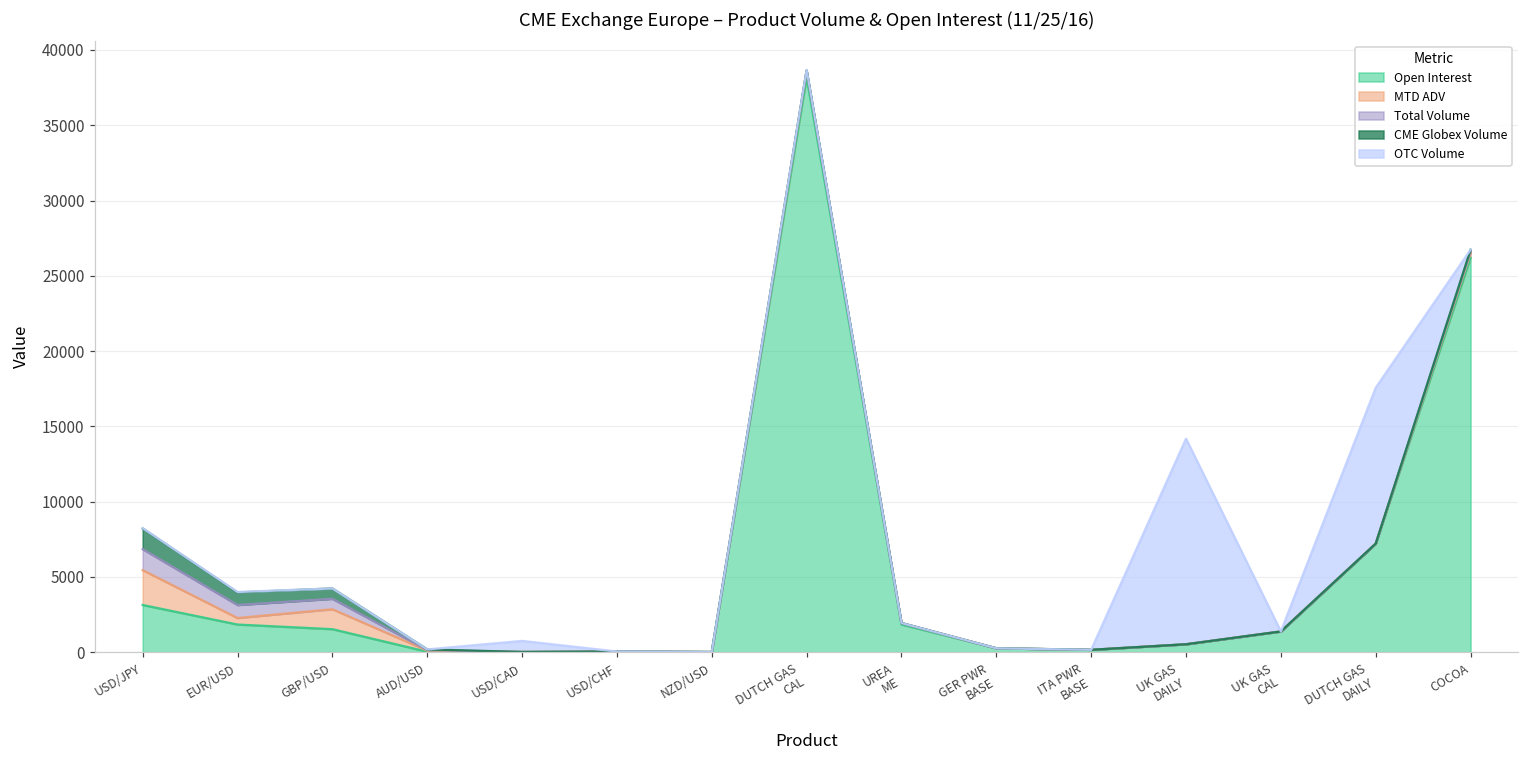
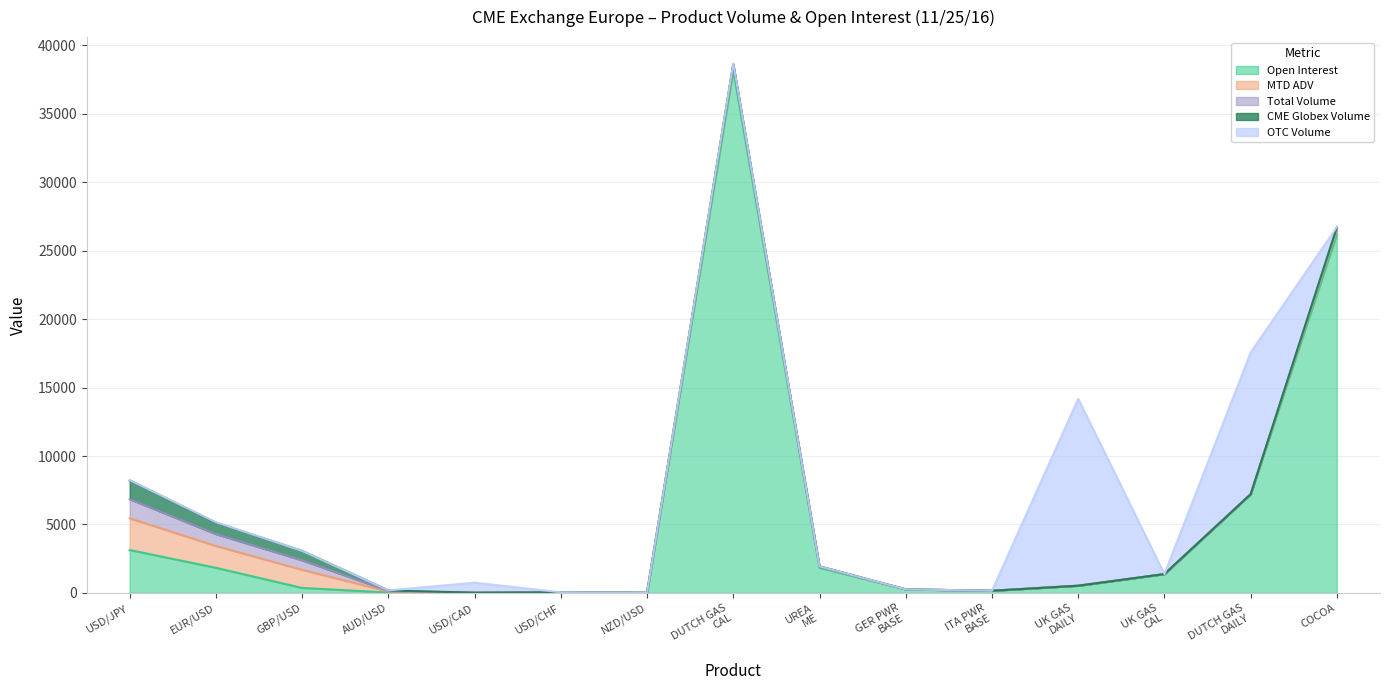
  {
    "Open Interest": {
      "USD/JPY": 3100,
      "EUR/USD": 1800,
-     "GBP/USD": 1500,
+     "GBP/USD": 400,
      "DUTCH GAS CAL": 38200,
      "COCOA": 26200
    },
    "MTD ADV": {
      "USD/JPY": 2300,
-     "EUR/USD": 400,
+     "EUR/USD": 1600,
      "GBP/USD": 1300
    },
    "Total Volume": {
      "USD/JPY": 1400,
      "EUR/USD": 900,
      "GBP/USD": 700
    },
    "OTC Volume": {
      "USD/CAD": 700,
      "UK GAS DAILY": 13700,
      "DUTCH GAS DAILY": 10400
    }
  }
